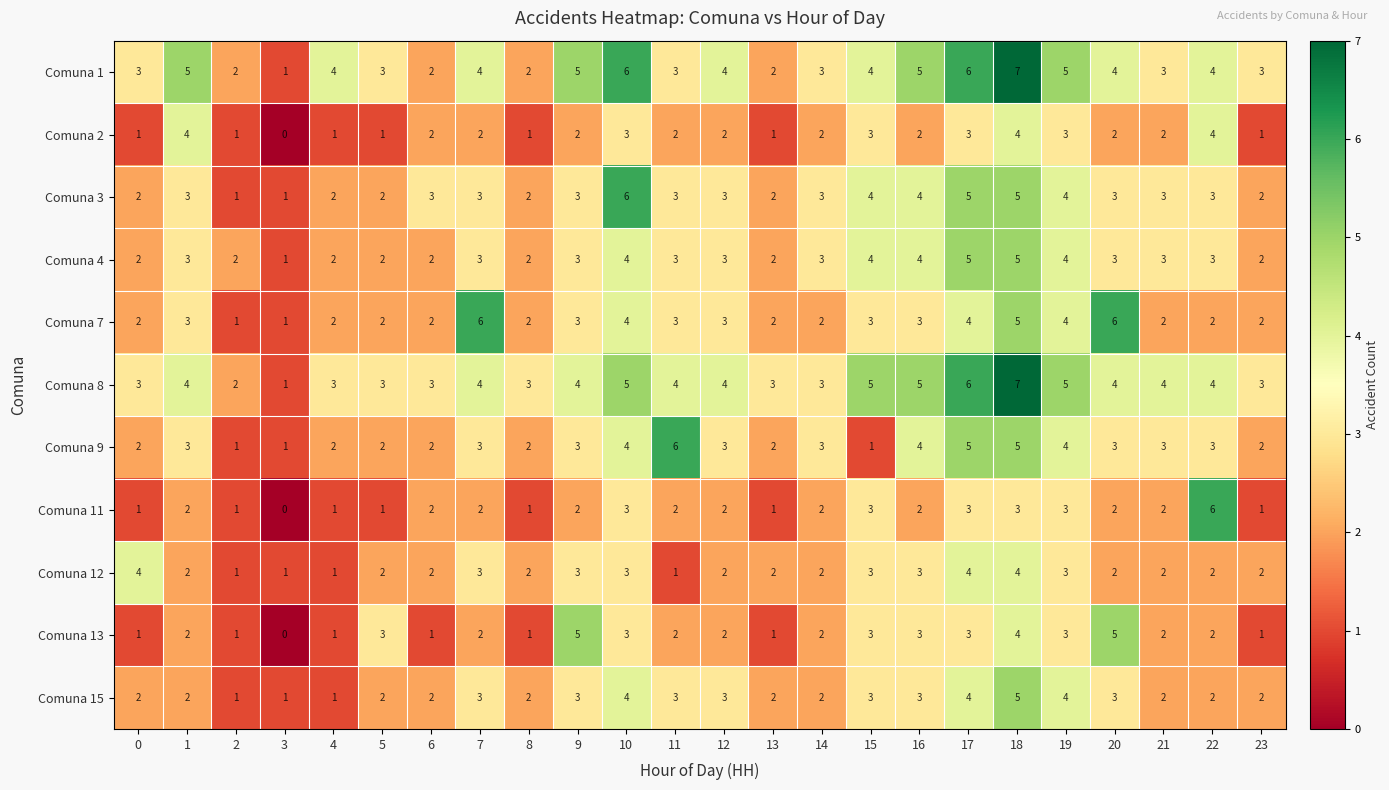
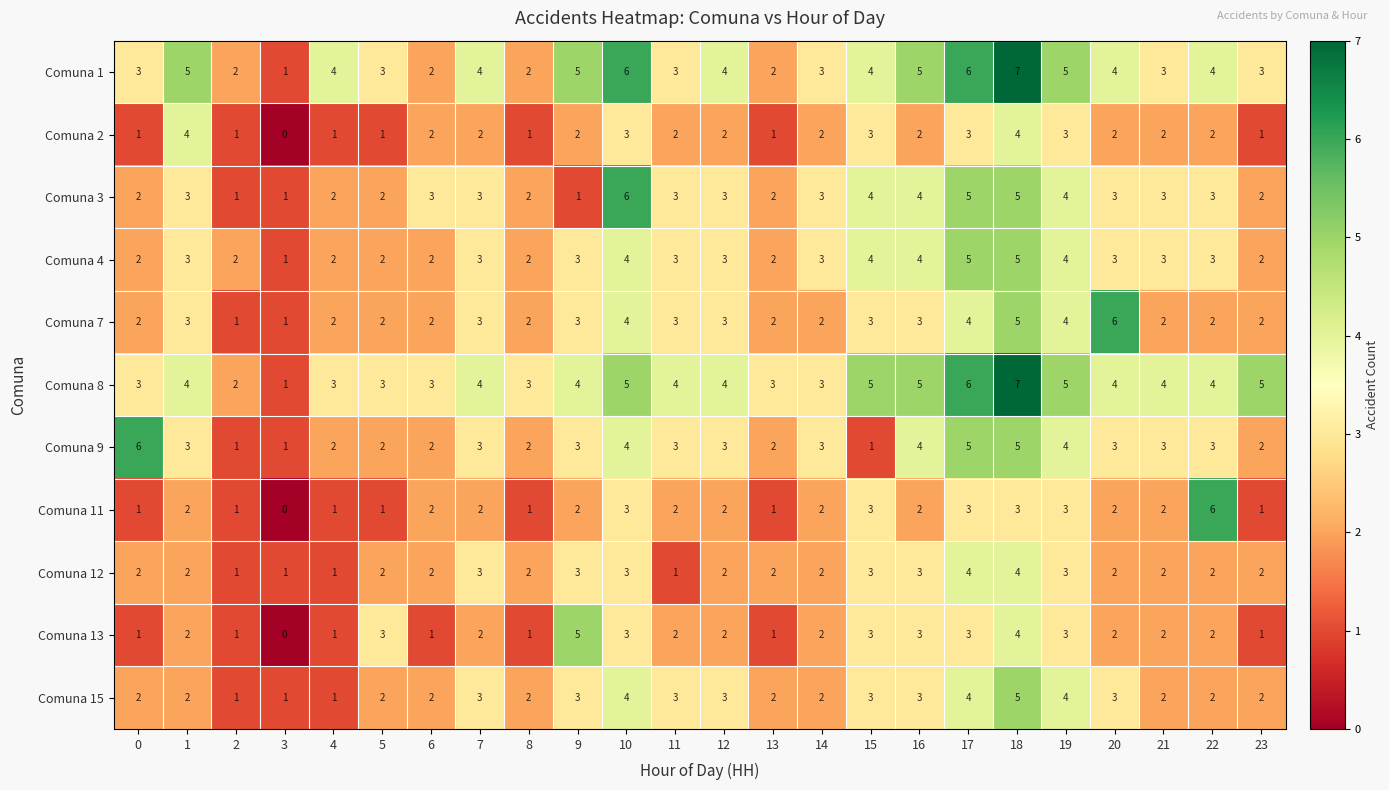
  {
    "Comuna 2": {
      "0": 1,
      "1": 4,
      "2": 1,
      "3": 0,
      "4": 1,
      "5": 1,
      "6": 2,
      "7": 2,
      "8": 1,
      "9": 2,
      "10": 3,
      "11": 2,
      "12": 2,
      "13": 1,
      "14": 2,
      "15": 3,
      "16": 2,
      "17": 3,
      "18": 4,
      "19": 3,
      "20": 2,
      "21": 2,
-     "22": 4,
+     "22": 2,
      "23": 1
    },
    "Comuna 3": {
      "0": 2,
      "1": 3,
      "2": 1,
      "3": 1,
      "4": 2,
      "5": 2,
      "6": 3,
      "7": 3,
      "8": 2,
-     "9": 3,
+     "9": 1,
      "10": 6,
      "11": 3,
      "12": 3,
      "13": 2,
      "14": 3,
      "15": 4,
      "16": 4,
      "17": 5,
      "18": 5,
      "19": 4,
      "20": 3,
      "21": 3,
      "22": 3,
      "23": 2
    },
    "Comuna 7": {
      "0": 2,
      "1": 3,
      "2": 1,
      "3": 1,
      "4": 2,
      "5": 2,
      "6": 2,
-     "7": 6,
+     "7": 3,
      "8": 2,
      "9": 3,
      "10": 4,
      "11": 3,
      "12": 3,
      "13": 2,
      "14": 2,
      "15": 3,
      "16": 3,
      "17": 4,
      "18": 5,
      "19": 4,
      "20": 6,
      "21": 2,
      "22": 2,
      "23": 2
    },
    "Comuna 8": {
      "0": 3,
      "1": 4,
      "2": 2,
      "3": 1,
      "4": 3,
      "5": 3,
      "6": 3,
      "7": 4,
      "8": 3,
      "9": 4,
      "10": 5,
      "11": 4,
      "12": 4,
      "13": 3,
      "14": 3,
      "15": 5,
      "16": 5,
      "17": 6,
      "18": 7,
      "19": 5,
      "20": 4,
      "21": 4,
      "22": 4,
-     "23": 3
+     "23": 5
    },
    "Comuna 9": {
-     "0": 2,
+     "0": 6,
      "1": 3,
      "2": 1,
      "3": 1,
      "4": 2,
      "5": 2,
      "6": 2,
      "7": 3,
      "8": 2,
      "9": 3,
      "10": 4,
-     "11": 6,
+     "11": 3,
      "12": 3,
      "13": 2,
      "14": 3,
      "15": 1,
      "16": 4,
      "17": 5,
      "18": 5,
      "19": 4,
      "20": 3,
      "21": 3,
      "22": 3,
      "23": 2
    },
    "Comuna 12": {
-     "0": 4,
+     "0": 2,
      "1": 2,
      "2": 1,
      "3": 1,
      "4": 1,
      "5": 2,
      "6": 2,
      "7": 3,
      "8": 2,
      "9": 3,
      "10": 3,
      "11": 1,
      "12": 2,
      "13": 2,
      "14": 2,
      "15": 3,
      "16": 3,
      "17": 4,
      "18": 4,
      "19": 3,
      "20": 2,
      "21": 2,
      "22": 2,
      "23": 2
    },
    "Comuna 13": {
      "0": 1,
      "1": 2,
      "2": 1,
      "3": 0,
      "4": 1,
      "5": 3,
      "6": 1,
      "7": 2,
      "8": 1,
      "9": 5,
      "10": 3,
      "11": 2,
      "12": 2,
      "13": 1,
      "14": 2,
      "15": 3,
      "16": 3,
      "17": 3,
      "18": 4,
      "19": 3,
-     "20": 5,
+     "20": 2,
      "21": 2,
      "22": 2,
      "23": 1
    }
  }
